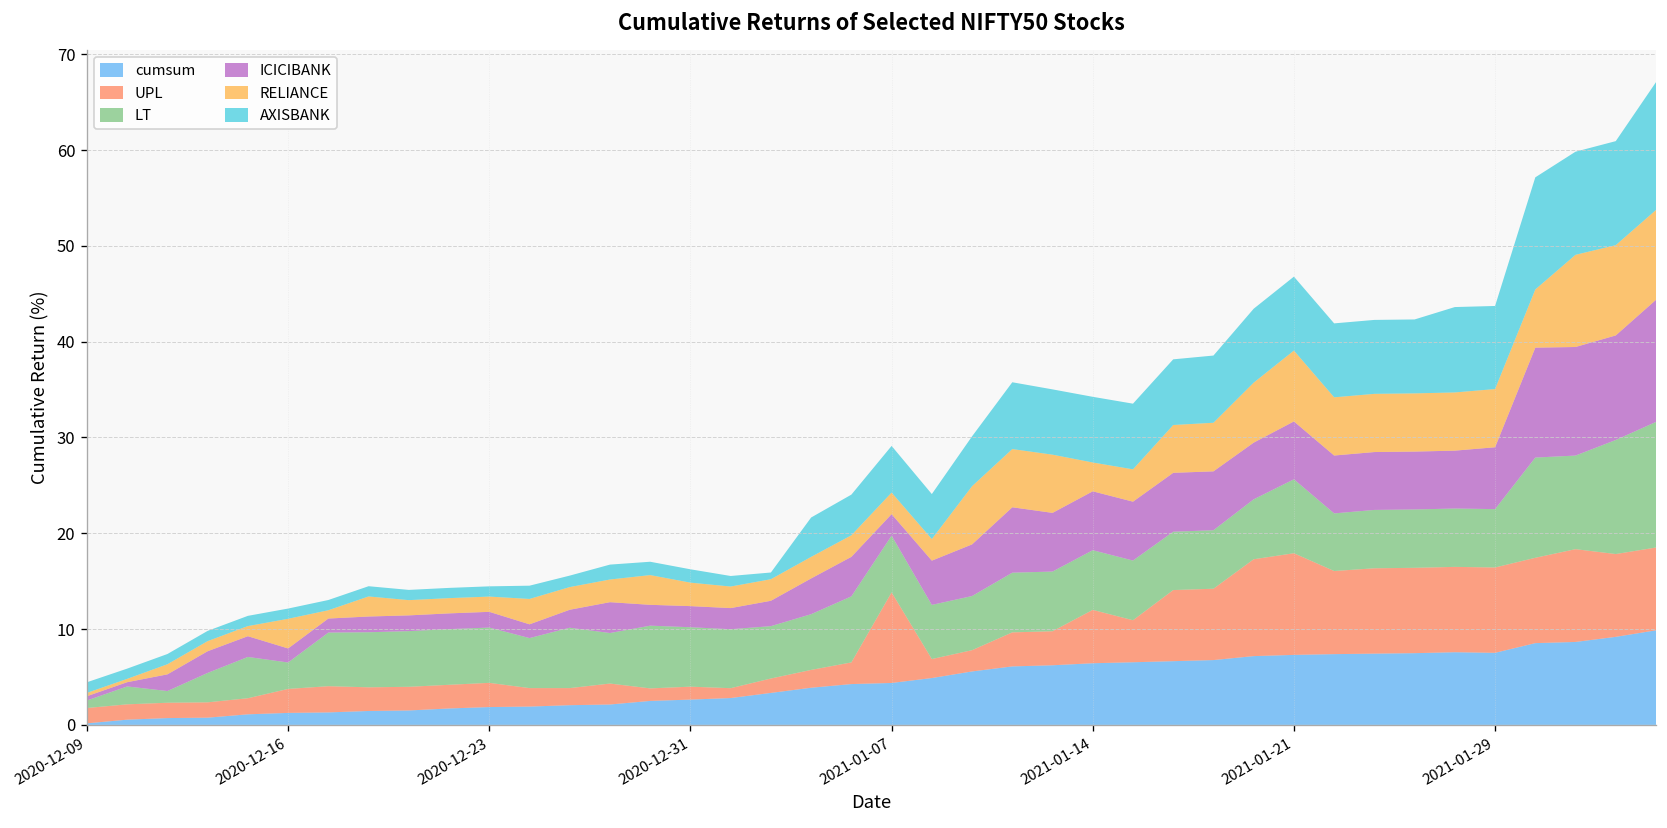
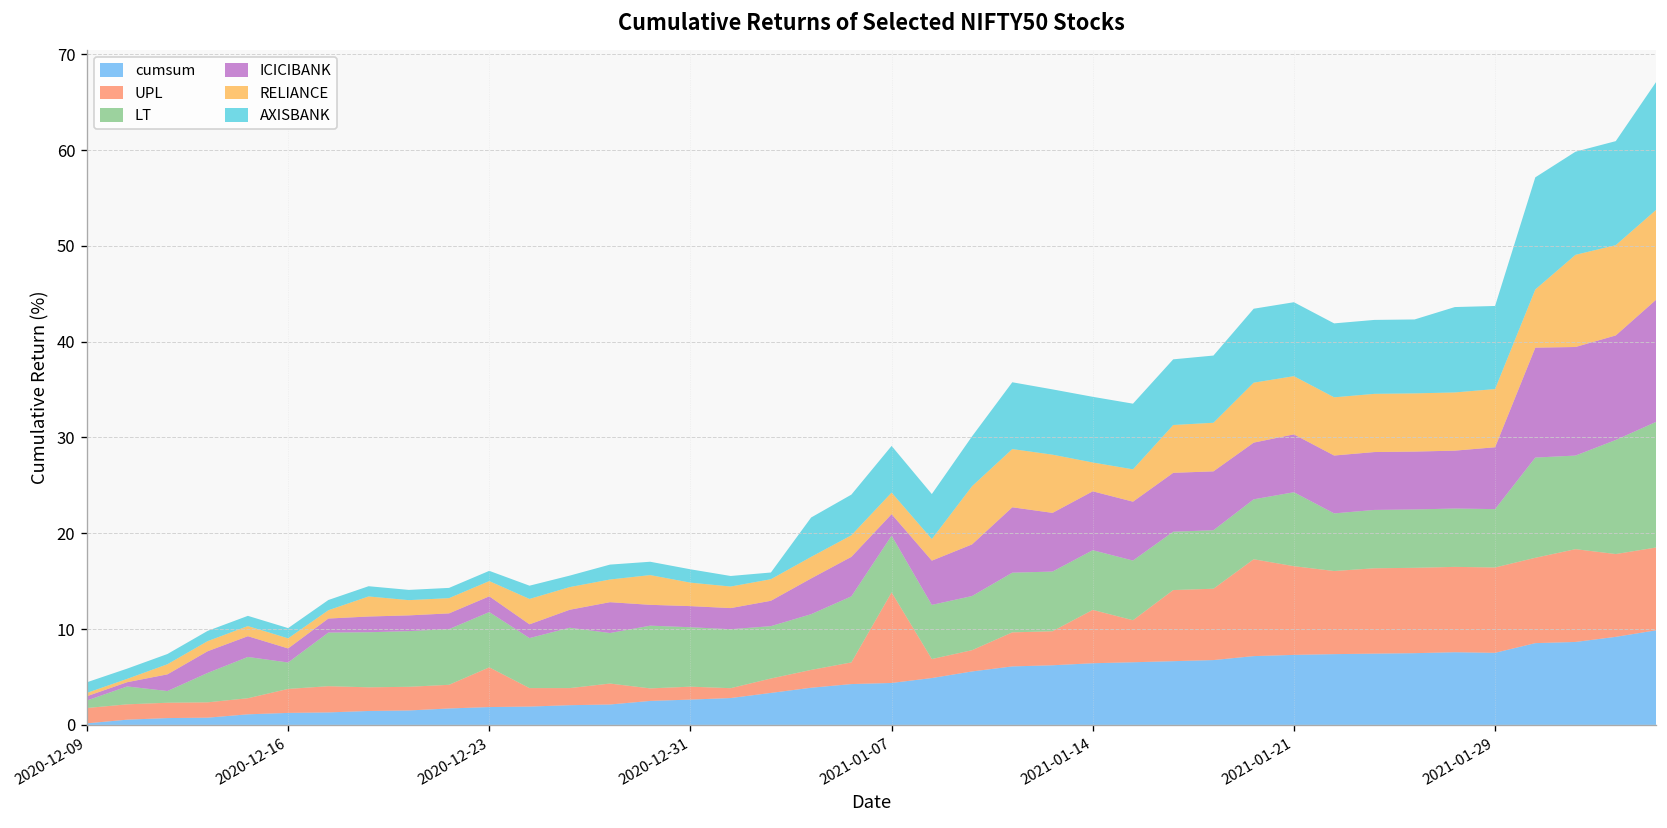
  {
    "UPL": {
      "2020-12-09": 2,
      "2020-12-16": 3,
-     "2020-12-23": 3,
+     "2020-12-23": 4,
      "2020-12-31": 1,
      "2021-01-07": 9,
      "2021-01-14": 6,
-     "2021-01-21": 11,
+     "2021-01-21": 9,
      "2021-01-29": 9
    },
    "LT": {
      "2020-12-09": 1,
      "2020-12-16": 3,
      "2020-12-23": 6,
      "2020-12-31": 6,
      "2021-01-07": 6,
      "2021-01-14": 6,
      "2021-01-21": 8,
      "2021-01-29": 6
    },
    "ICICIBANK": {
      "2020-12-09": 0,
      "2020-12-16": 1,
      "2020-12-23": 2,
      "2020-12-31": 2,
      "2021-01-07": 2,
      "2021-01-14": 6,
      "2021-01-21": 6,
      "2021-01-29": 6
    },
    "RELIANCE": {
      "2020-12-09": 0,
-     "2020-12-16": 3,
+     "2020-12-16": 1,
      "2020-12-23": 2,
      "2020-12-31": 2,
      "2021-01-07": 2,
      "2021-01-14": 3,
-     "2021-01-21": 7,
+     "2021-01-21": 6,
      "2021-01-29": 6
    }
  }
